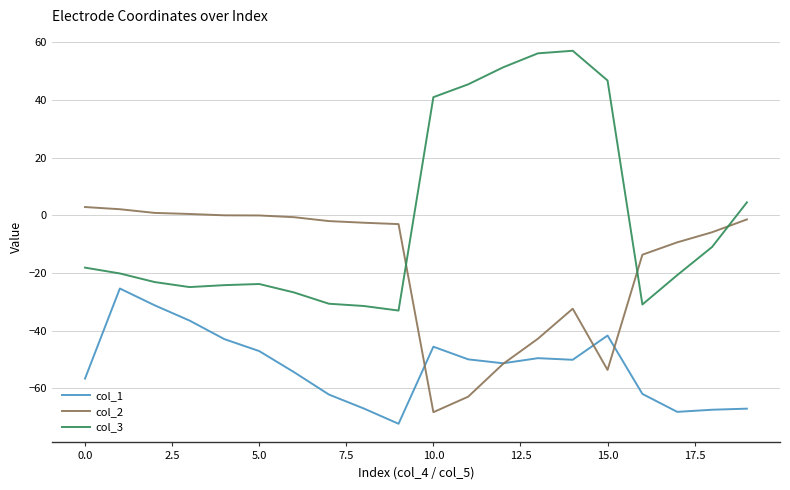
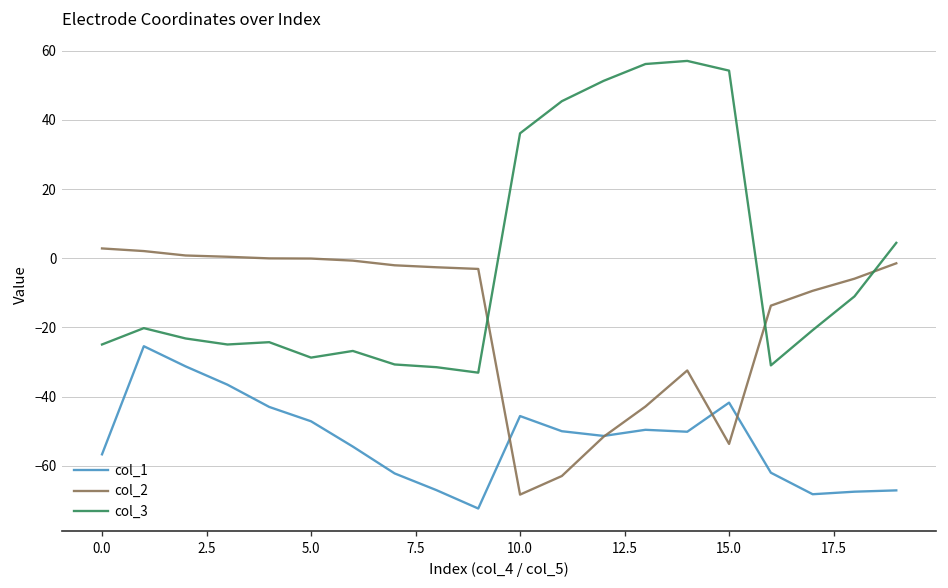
  {
    "col_1": {
      "0.0": -57,
      "5.0": -47,
      "10.0": -46,
      "15.0": -42
    },
    "col_2": {
      "0.0": 3,
      "5.0": 0,
      "10.0": -68,
      "15.0": -54
    },
    "col_3": {
-     "0.0": -18,
-     "5.0": -24,
-     "10.0": 41,
-     "15.0": 47
+     "0.0": -25,
+     "5.0": -29,
+     "10.0": 36,
+     "15.0": 54
    }
  }
